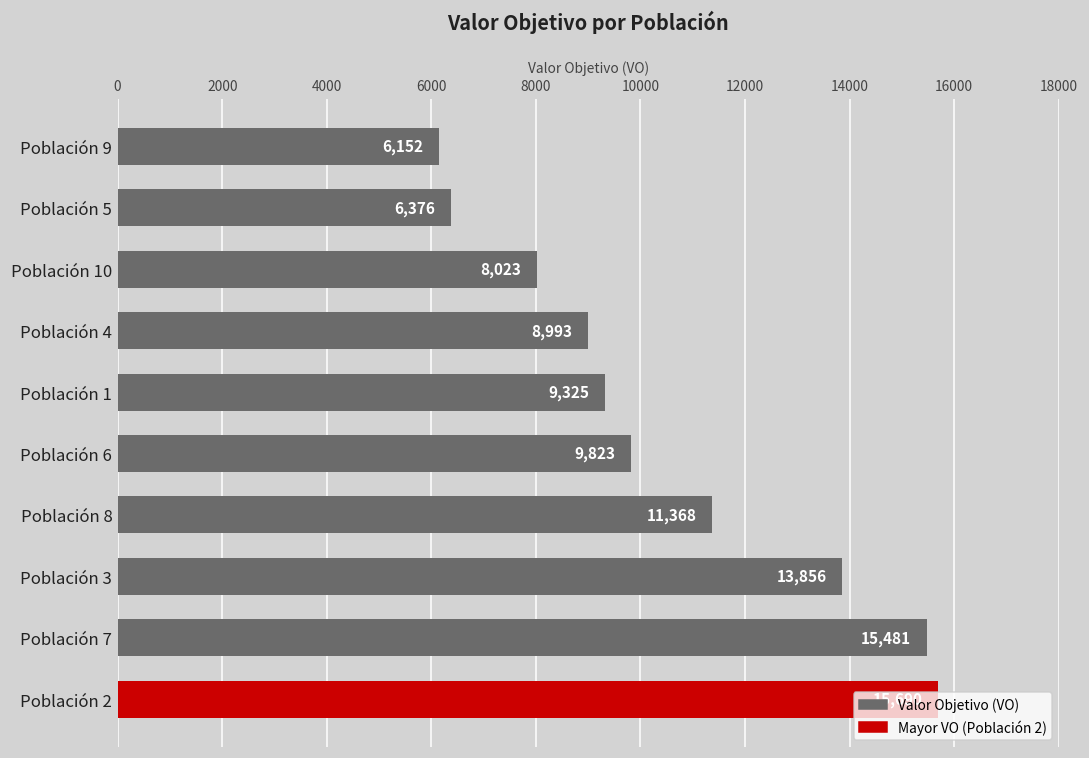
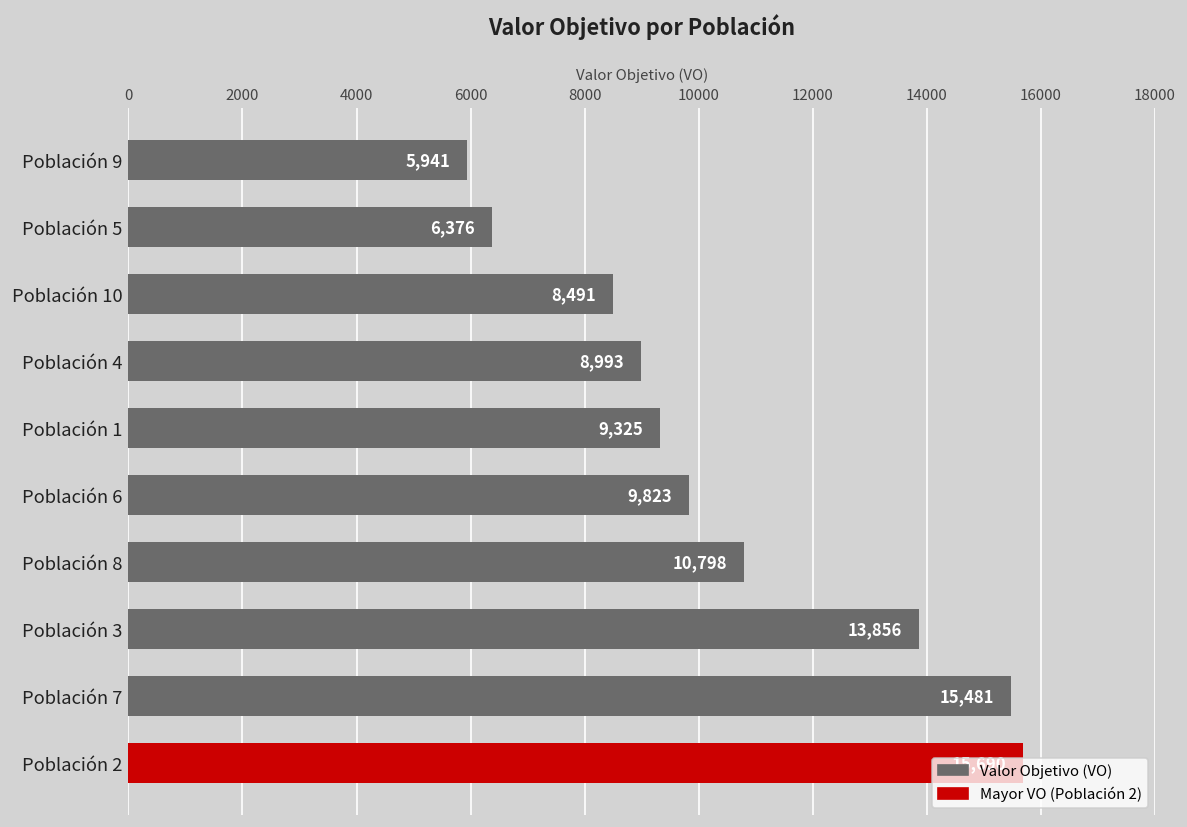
  {
-   "Población 9": "6,152",
+   "Población 9": "5,941",
    "Población 5": "6,376",
-   "Población 10": "8,023",
+   "Población 10": "8,491",
    "Población 4": "8,993",
    "Población 1": "9,325",
    "Población 6": "9,823",
-   "Población 8": "11,368",
+   "Población 8": "10,798",
    "Población 3": "13,856",
    "Población 7": "15,481"
  }
